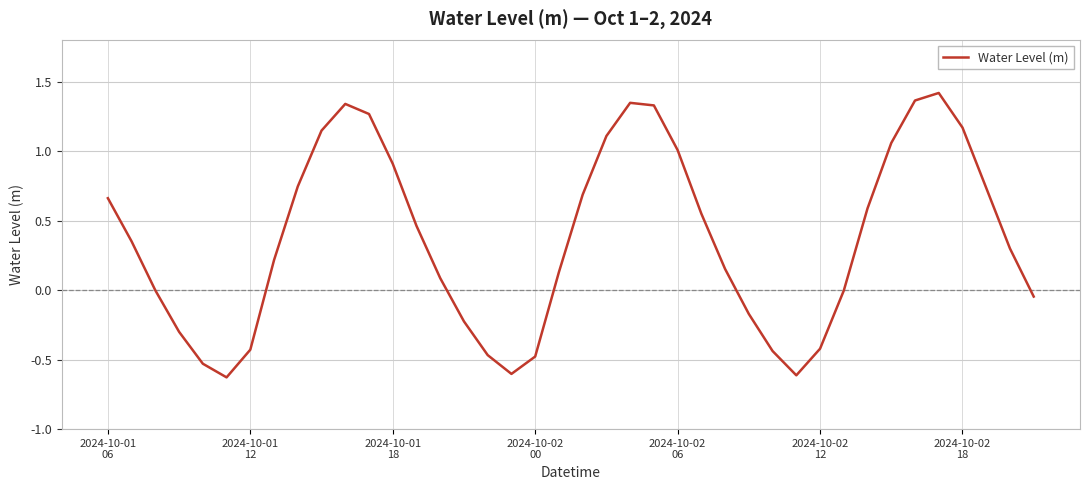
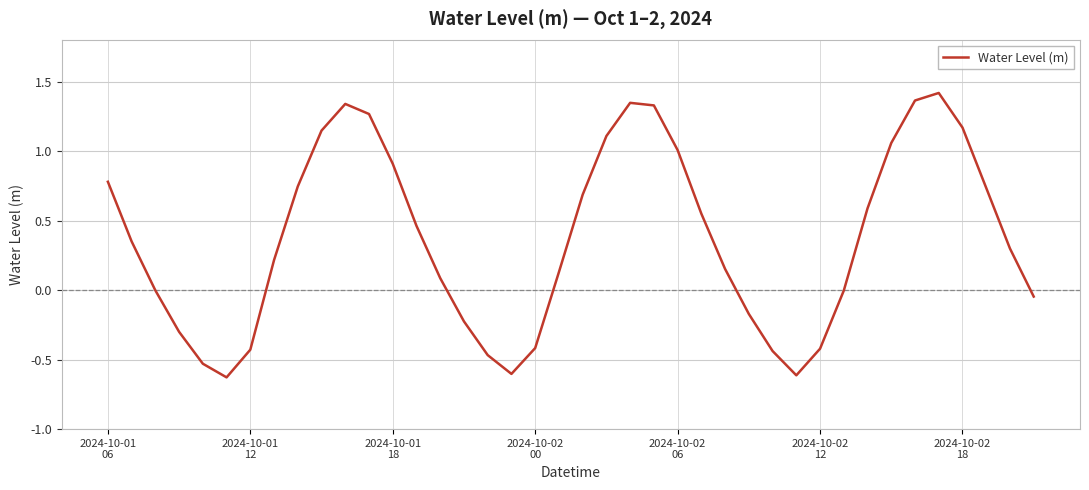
  {
-   "2024-10-01 06": 0.66,
+   "2024-10-01 06": 0.78,
    "2024-10-01 12": -0.43,
    "2024-10-01 18": 0.91,
-   "2024-10-02 00": -0.48,
+   "2024-10-02 00": -0.42,
    "2024-10-02 06": 1.01,
    "2024-10-02 12": -0.42,
    "2024-10-02 18": 1.17
  }
